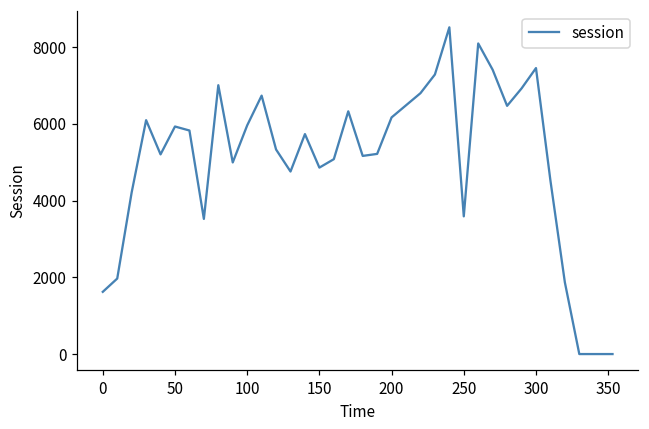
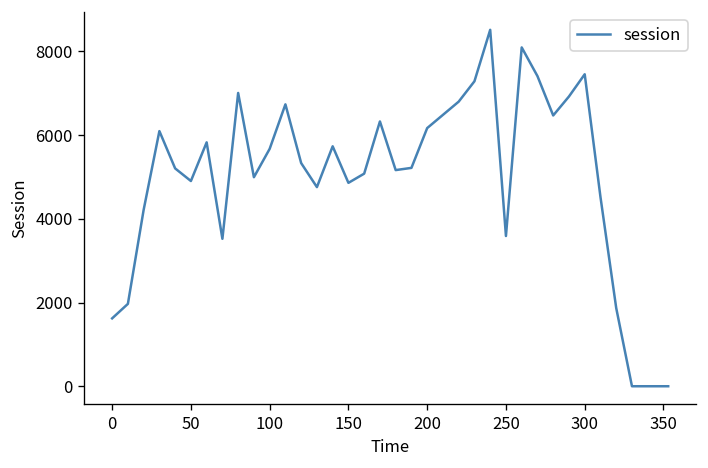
  {
    "0": 1600,
-   "50": 5900,
-   "100": 6000,
+   "50": 4900,
+   "100": 5700,
    "150": 4900,
    "200": 6200,
    "250": 3600,
    "300": 7500,
    "350": 0
  }
